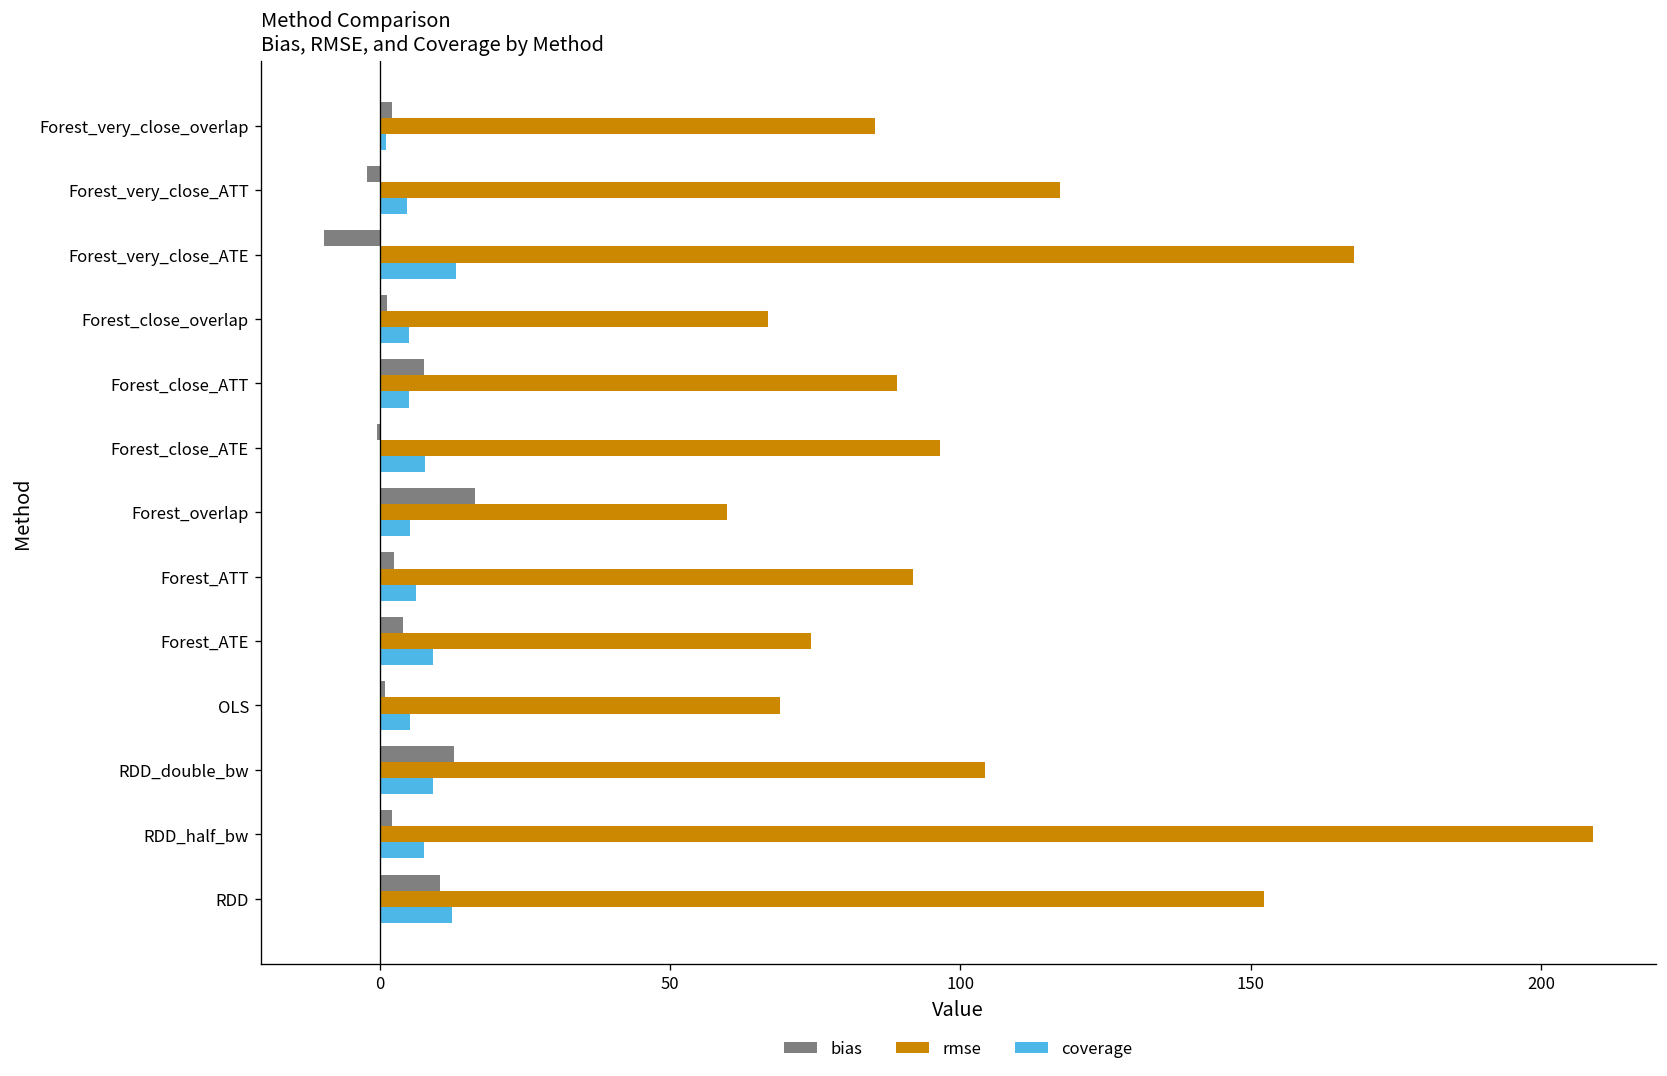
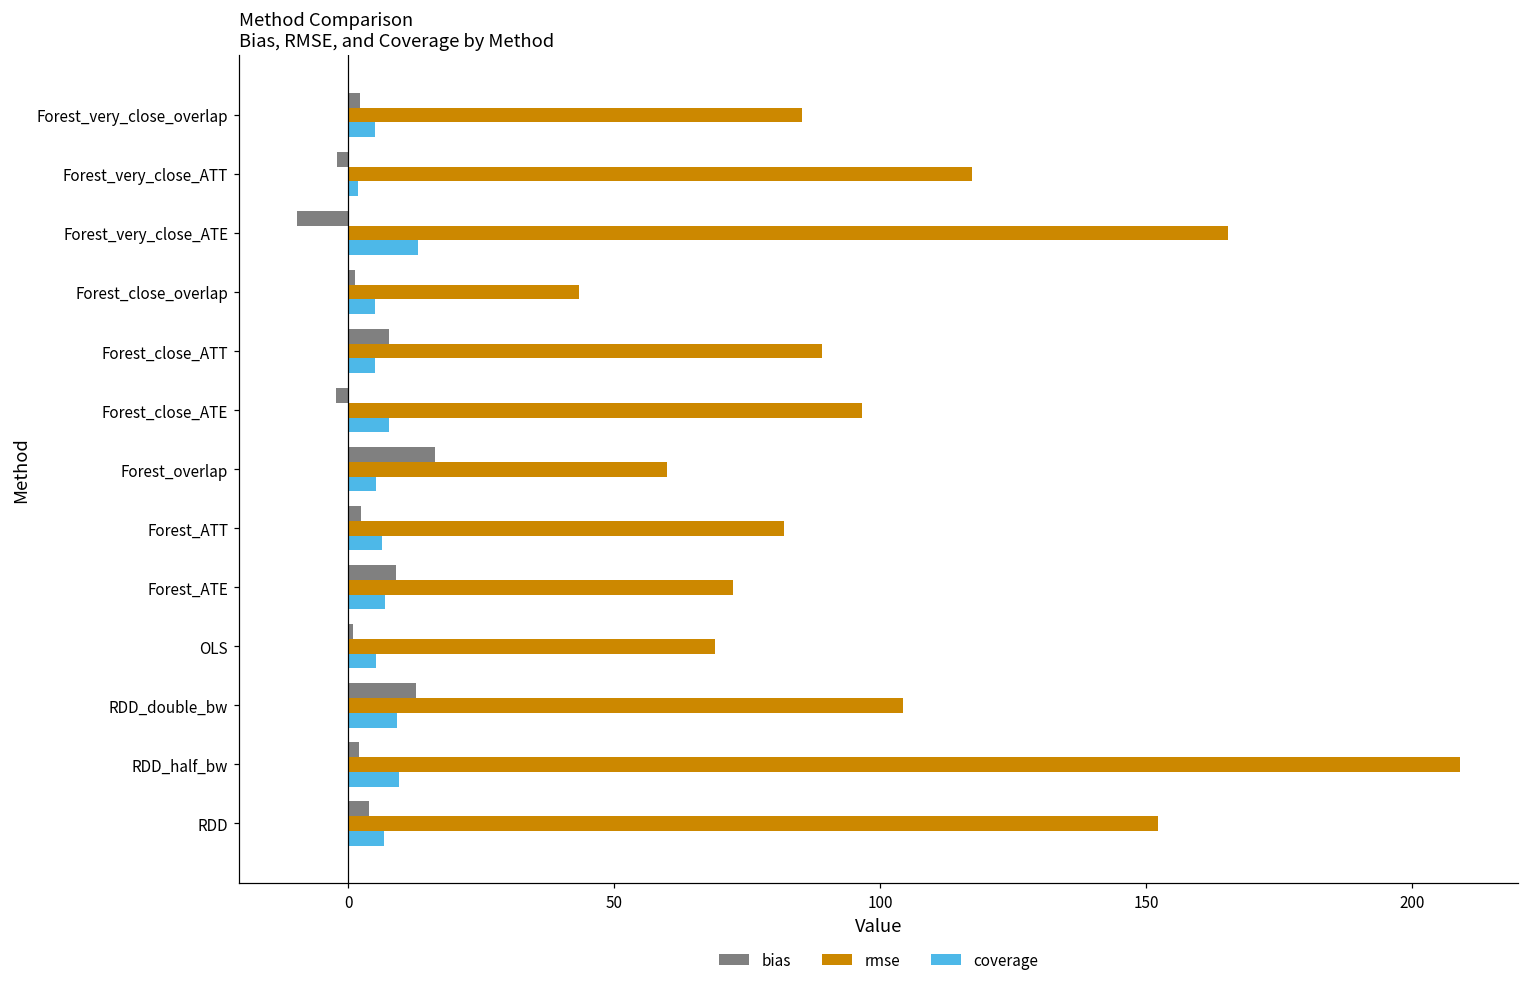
  {
    "bias": {
      "Forest_very_close_overlap": 2,
      "Forest_very_close_ATT": -2,
      "Forest_very_close_ATE": -10,
      "Forest_close_overlap": 1,
      "Forest_close_ATT": 8,
-     "Forest_close_ATE": -1,
+     "Forest_close_ATE": -2,
      "Forest_overlap": 16,
      "Forest_ATT": 2,
-     "Forest_ATE": 4,
+     "Forest_ATE": 9,
      "OLS": 1,
      "RDD_double_bw": 13,
      "RDD_half_bw": 2,
-     "RDD": 10
+     "RDD": 4
    },
    "rmse": {
      "Forest_very_close_overlap": 85,
      "Forest_very_close_ATT": 117,
-     "Forest_very_close_ATE": 168,
-     "Forest_close_overlap": 67,
+     "Forest_very_close_ATE": 165,
+     "Forest_close_overlap": 43,
      "Forest_close_ATT": 89,
      "Forest_close_ATE": 97,
      "Forest_overlap": 60,
-     "Forest_ATT": 92,
-     "Forest_ATE": 74,
+     "Forest_ATT": 82,
+     "Forest_ATE": 72,
      "OLS": 69,
      "RDD_double_bw": 104,
      "RDD_half_bw": 209,
      "RDD": 152
    },
    "coverage": {
-     "Forest_very_close_overlap": 1,
-     "Forest_very_close_ATT": 5,
+     "Forest_very_close_overlap": 5,
+     "Forest_very_close_ATT": 2,
      "Forest_very_close_ATE": 13,
      "Forest_close_overlap": 5,
      "Forest_close_ATT": 5,
      "Forest_close_ATE": 8,
      "Forest_overlap": 5,
      "Forest_ATT": 6,
-     "Forest_ATE": 9,
+     "Forest_ATE": 7,
      "OLS": 5,
      "RDD_double_bw": 9,
-     "RDD_half_bw": 8,
-     "RDD": 12
+     "RDD_half_bw": 10,
+     "RDD": 7
    }
  }
